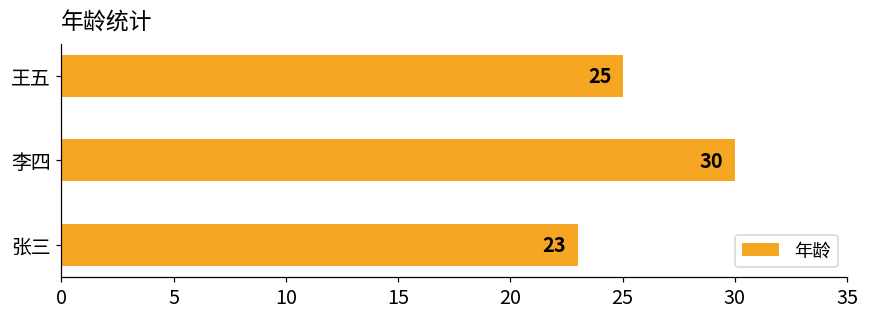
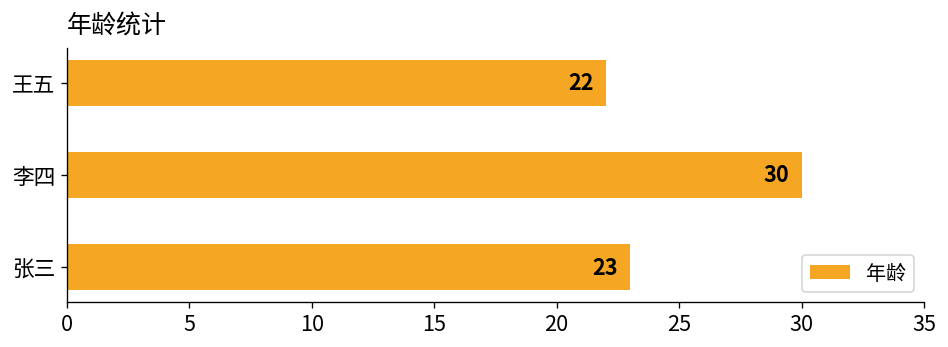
  {
-   "王五": 25,
+   "王五": 22,
    "李四": 30,
    "张三": 23
  }
